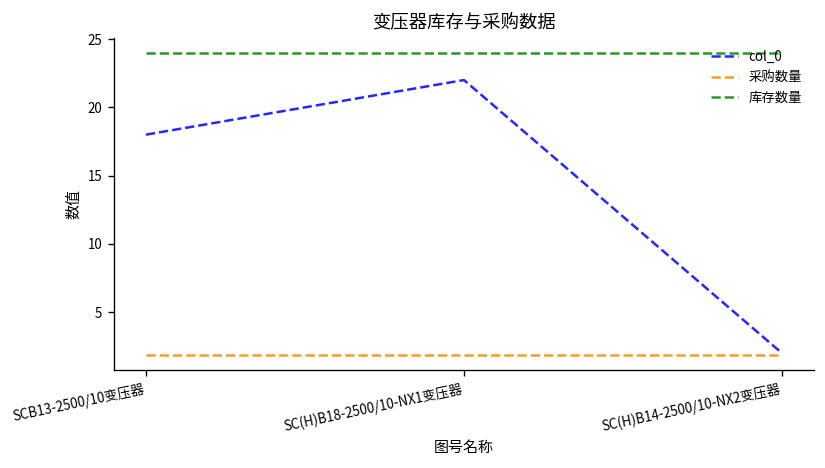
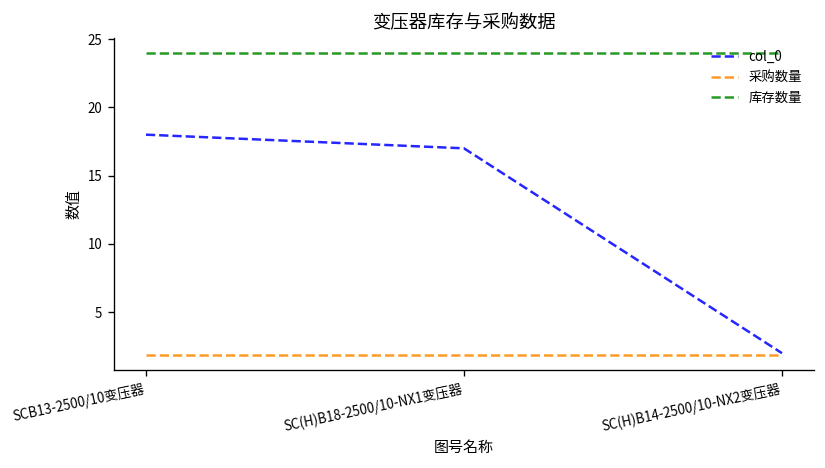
  {
    "col_0": {
      "SCB13-2500/10变压器": 18,
-     "SC(H)B18-2500/10-NX1变压器": 22
+     "SC(H)B18-2500/10-NX1变压器": 17
    },
    "采购数量": {
      "SCB13-2500/10变压器": 2,
      "SC(H)B18-2500/10-NX1变压器": 2
    },
    "库存数量": {
      "SCB13-2500/10变压器": 24,
      "SC(H)B18-2500/10-NX1变压器": 24,
      "SC(H)B14-2500/10-NX2变压器": 24
    }
  }
